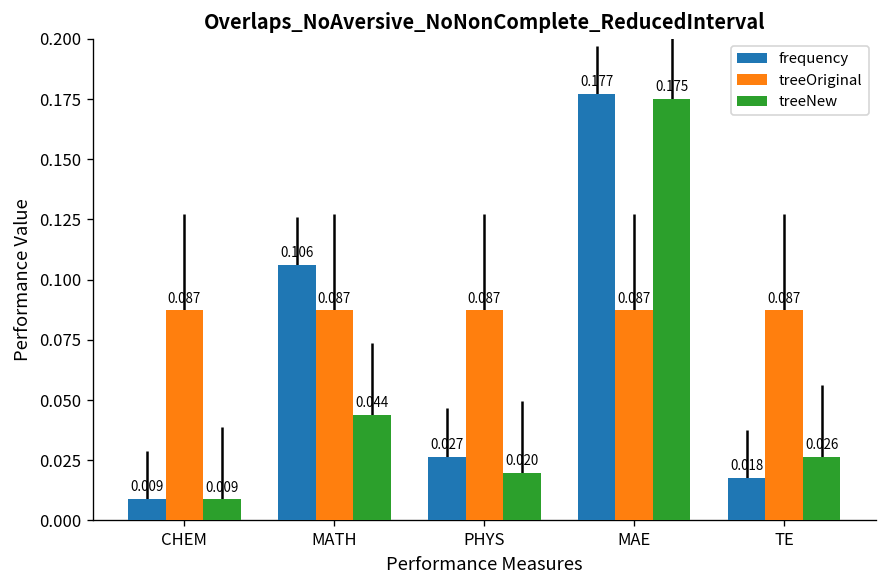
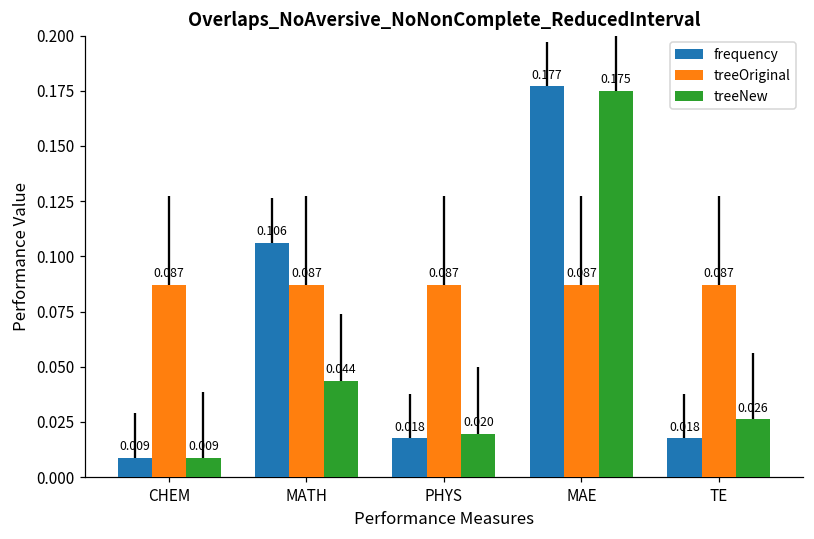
  {
    "frequency": {
      "CHEM": 0.009,
      "MATH": 0.106,
-     "PHYS": 0.027,
+     "PHYS": 0.018,
      "MAE": 0.177,
      "TE": 0.018
    },
    "treeOriginal": {
      "CHEM": 0.087,
      "MATH": 0.087,
      "PHYS": 0.087,
      "MAE": 0.087,
      "TE": 0.087
    },
    "treeNew": {
      "CHEM": 0.009,
      "MATH": 0.044,
      "PHYS": 0.020,
      "MAE": 0.175,
      "TE": 0.026
    }
  }
